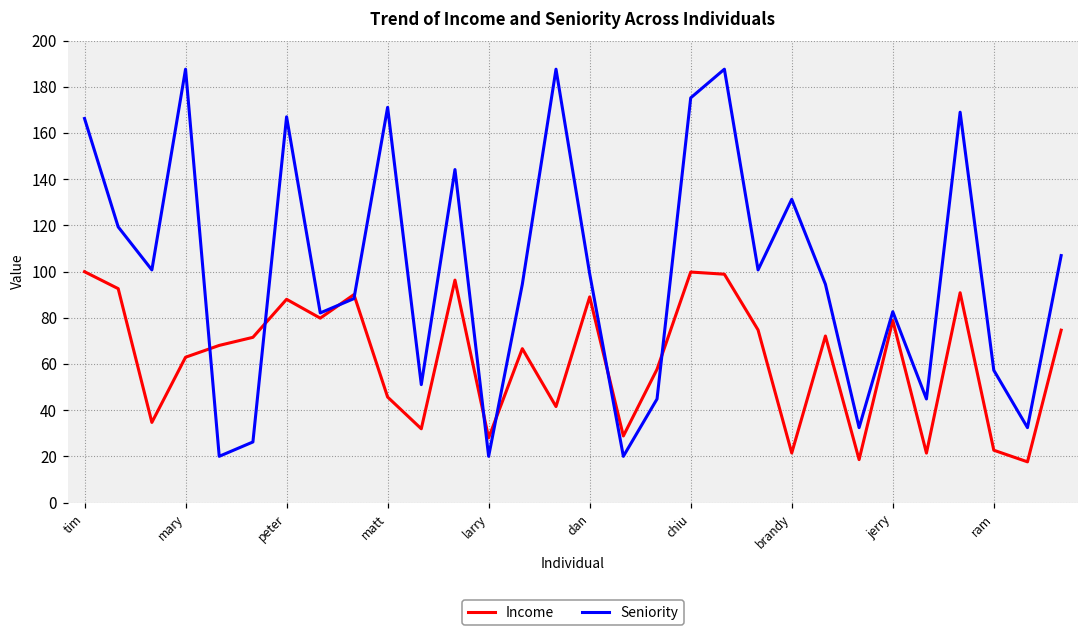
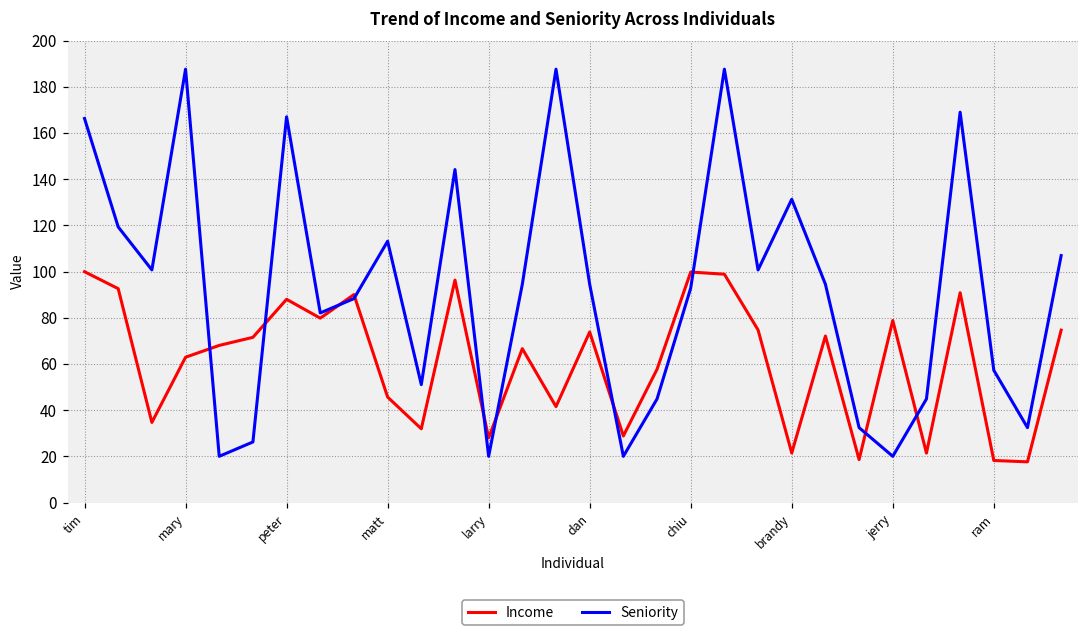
  {
    "Income": {
      "tim": 100,
      "mary": 63,
      "peter": 88,
      "matt": 46,
      "larry": 28,
-     "dan": 89,
+     "dan": 74,
      "chiu": 100,
      "brandy": 21,
      "jerry": 79,
-     "ram": 23
+     "ram": 18
    },
    "Seniority": {
      "tim": 166,
      "mary": 188,
      "peter": 167,
-     "matt": 171,
+     "matt": 113,
      "larry": 20,
-     "dan": 99,
-     "chiu": 175,
+     "dan": 94,
+     "chiu": 93,
      "brandy": 131,
-     "jerry": 83,
+     "jerry": 20,
      "ram": 57
    }
  }
